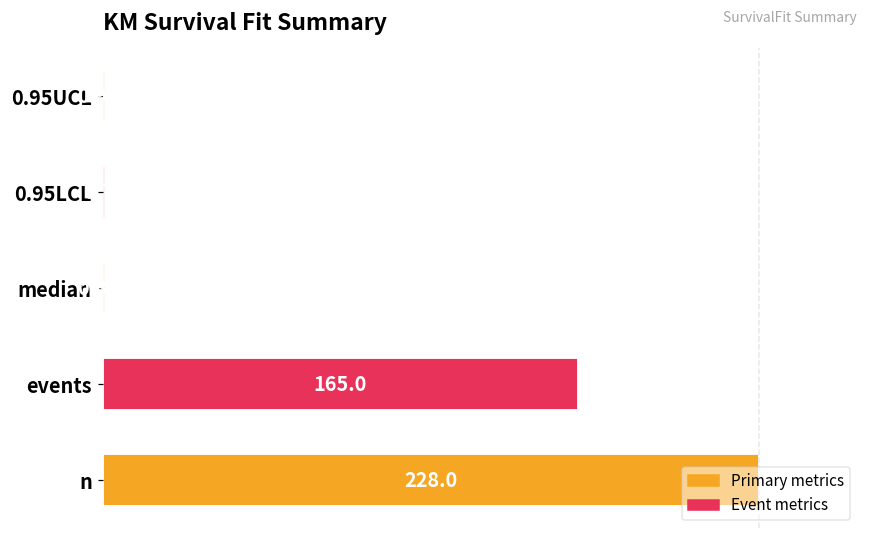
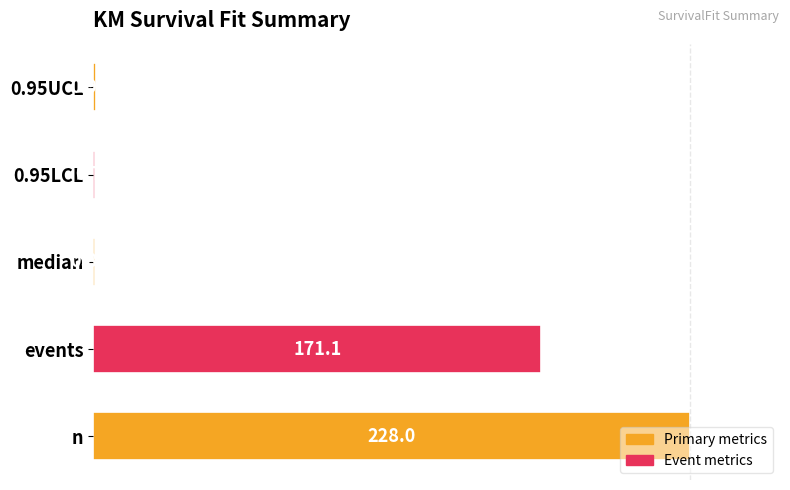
  {
-   "events": 165.0
+   "events": 171.1
  }
